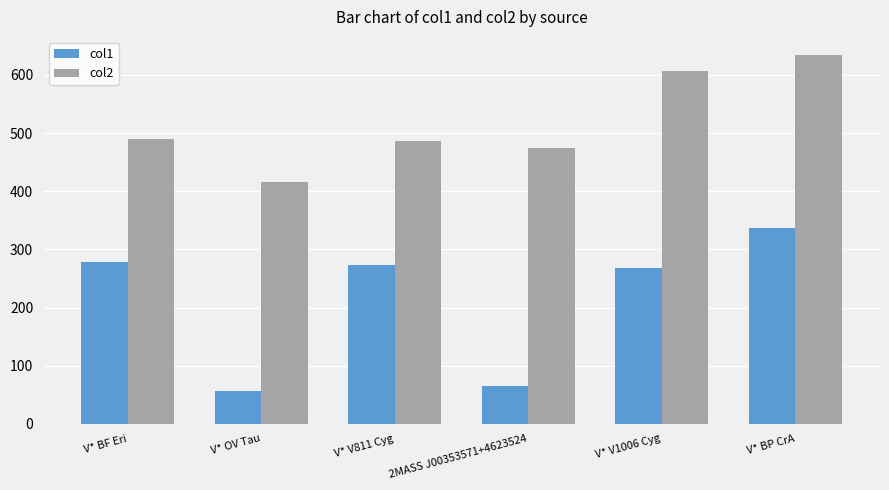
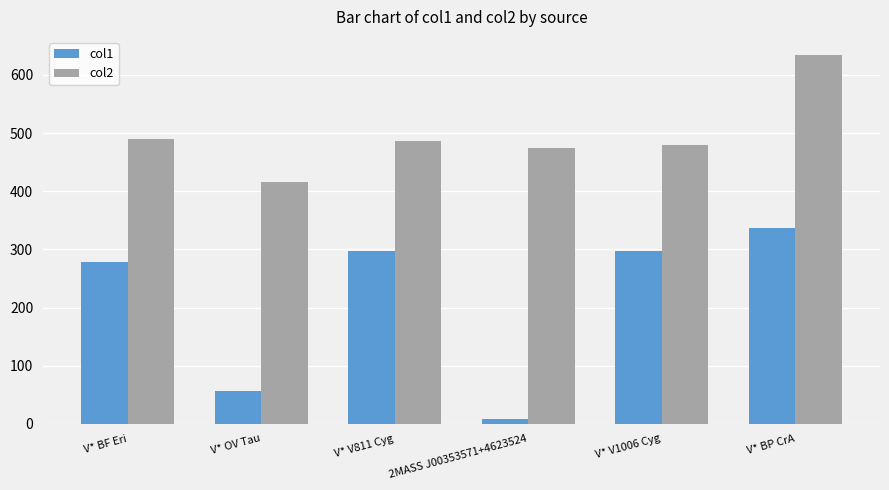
  {
    "col1": {
      "V* BF Eri": 280,
      "V* OV Tau": 60,
-     "V* V811 Cyg": 270,
-     "2MASS J00353571+4623524": 70,
-     "V* V1006 Cyg": 270,
+     "V* V811 Cyg": 300,
+     "2MASS J00353571+4623524": 10,
+     "V* V1006 Cyg": 300,
      "V* BP CrA": 340
    },
    "col2": {
      "V* BF Eri": 490,
      "V* OV Tau": 420,
      "V* V811 Cyg": 490,
      "2MASS J00353571+4623524": 470,
-     "V* V1006 Cyg": 610,
+     "V* V1006 Cyg": 480,
      "V* BP CrA": 630
    }
  }
